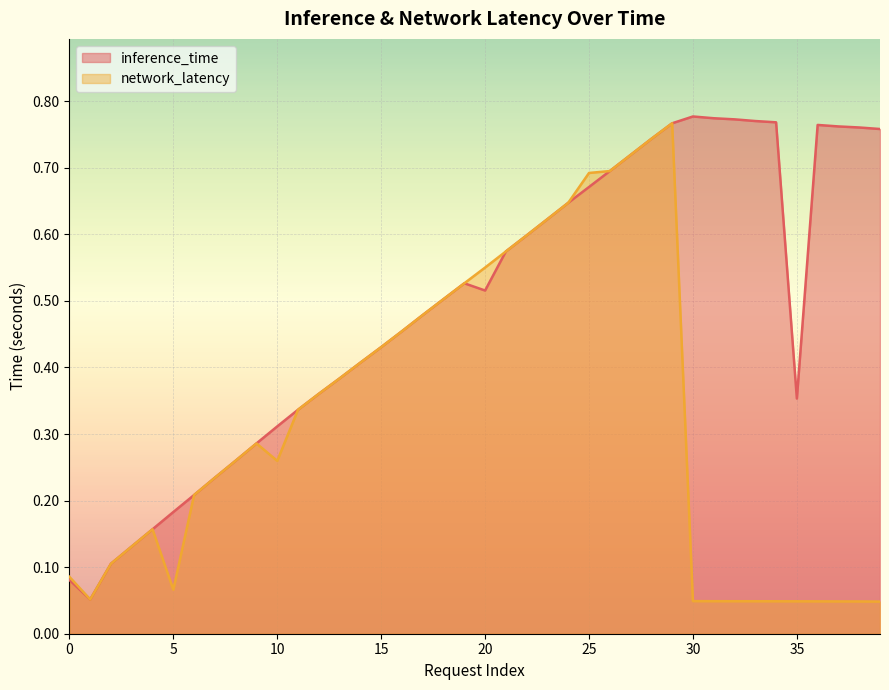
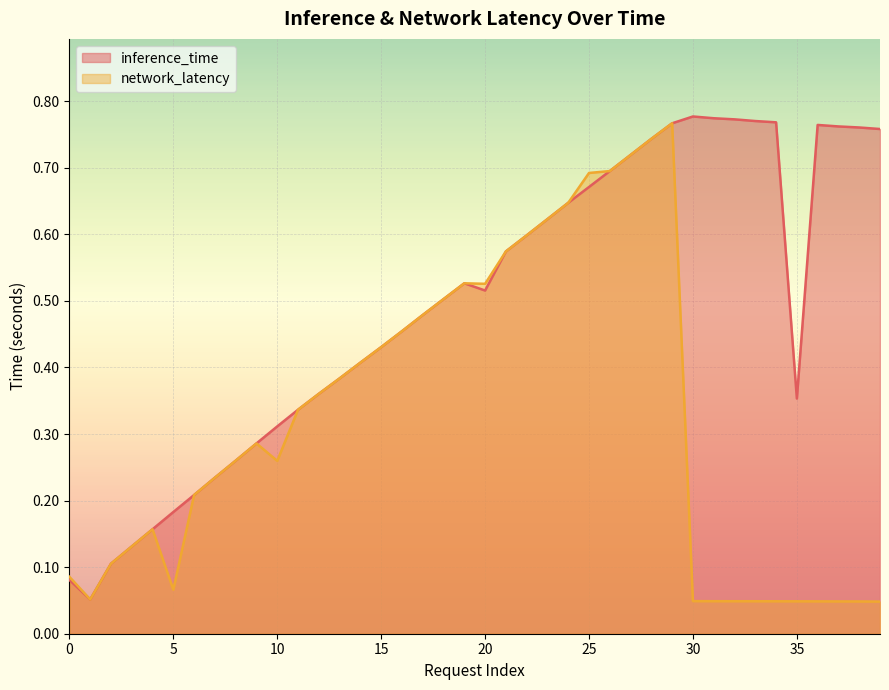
  {
    "inference_time": {
      "0": 0.08,
      "5": 0.18,
      "10": 0.31,
      "20": 0.52,
      "25": 0.67,
      "30": 0.78,
      "35": 0.35
    },
    "network_latency": {
      "0": 0.09,
      "5": 0.07,
      "10": 0.26,
-     "20": 0.55,
+     "20": 0.53,
      "25": 0.69,
      "30": 0.05,
      "35": 0.05
    }
  }
